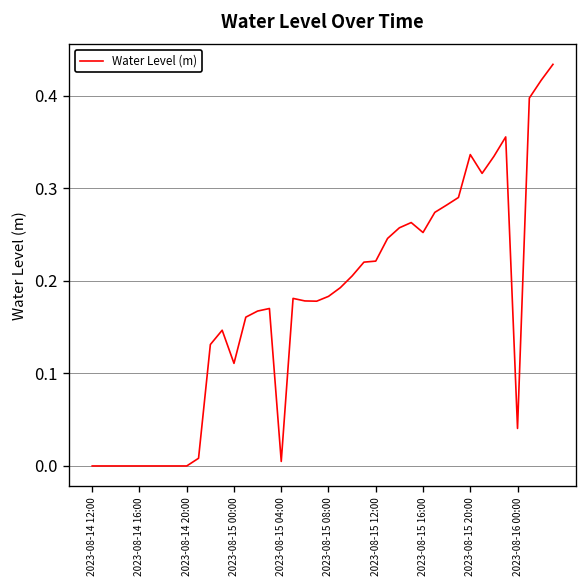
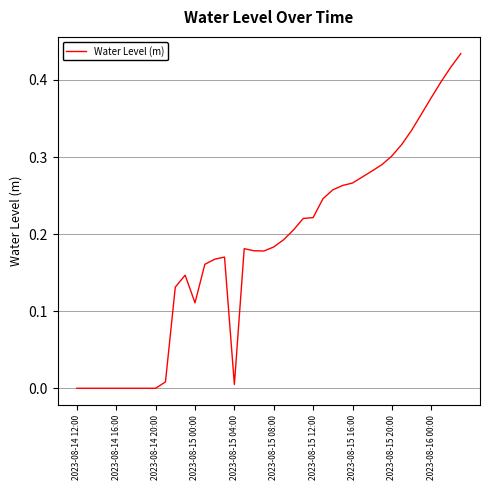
  {
    "2023-08-14 12:00": 0.00,
    "2023-08-14 16:00": 0.00,
    "2023-08-14 20:00": 0.00,
    "2023-08-15 00:00": 0.11,
    "2023-08-15 04:00": 0.00,
    "2023-08-15 08:00": 0.18,
    "2023-08-15 12:00": 0.22,
-   "2023-08-15 16:00": 0.25,
-   "2023-08-15 20:00": 0.34,
-   "2023-08-16 00:00": 0.04
+   "2023-08-15 16:00": 0.27,
+   "2023-08-15 20:00": 0.30,
+   "2023-08-16 00:00": 0.38
  }
